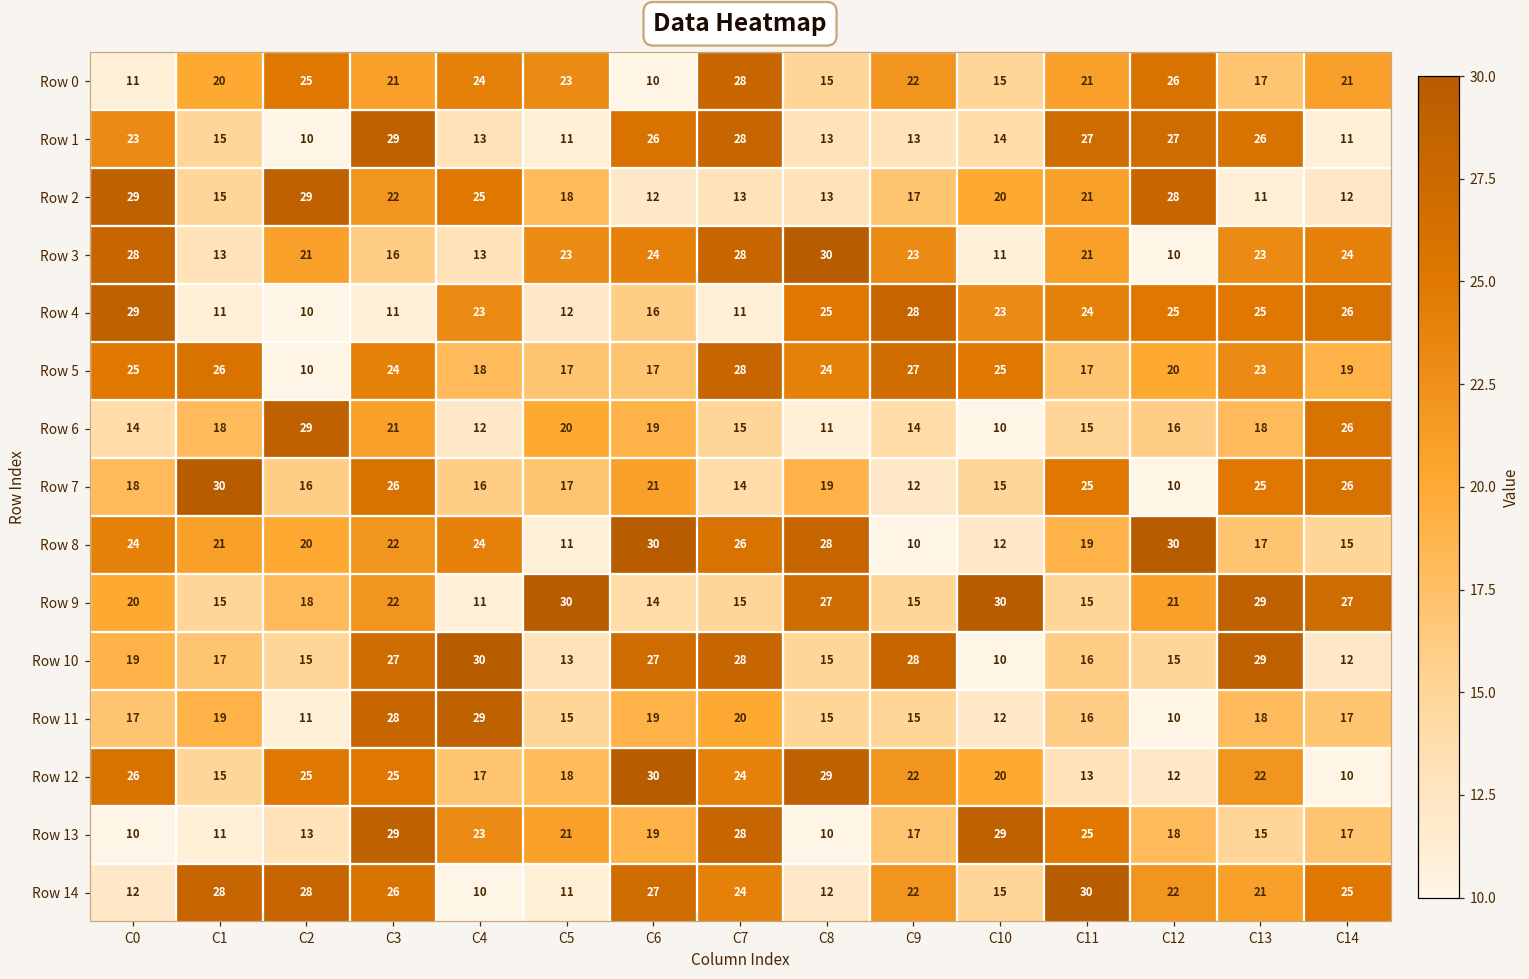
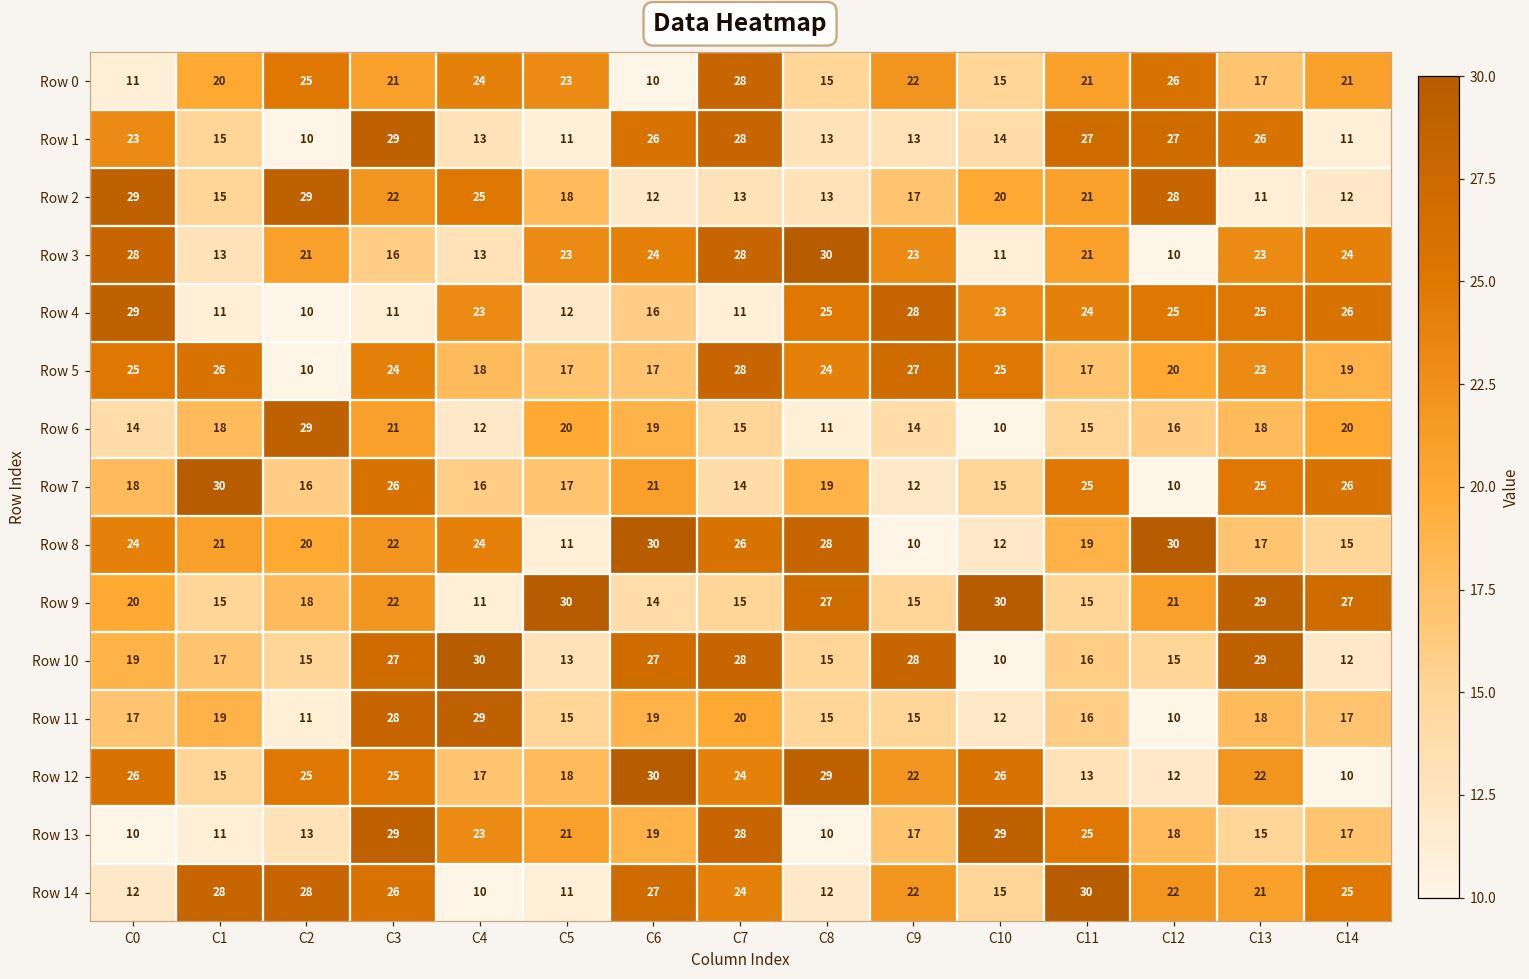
  {
    "Row 6": {
      "C0": 14,
      "C1": 18,
      "C2": 29,
      "C3": 21,
      "C4": 12,
      "C5": 20,
      "C6": 19,
      "C7": 15,
      "C8": 11,
      "C9": 14,
      "C10": 10,
      "C11": 15,
      "C12": 16,
      "C13": 18,
-     "C14": 26
+     "C14": 20
    },
    "Row 12": {
      "C0": 26,
      "C1": 15,
      "C2": 25,
      "C3": 25,
      "C4": 17,
      "C5": 18,
      "C6": 30,
      "C7": 24,
      "C8": 29,
      "C9": 22,
-     "C10": 20,
+     "C10": 26,
      "C11": 13,
      "C12": 12,
      "C13": 22,
      "C14": 10
    }
  }
